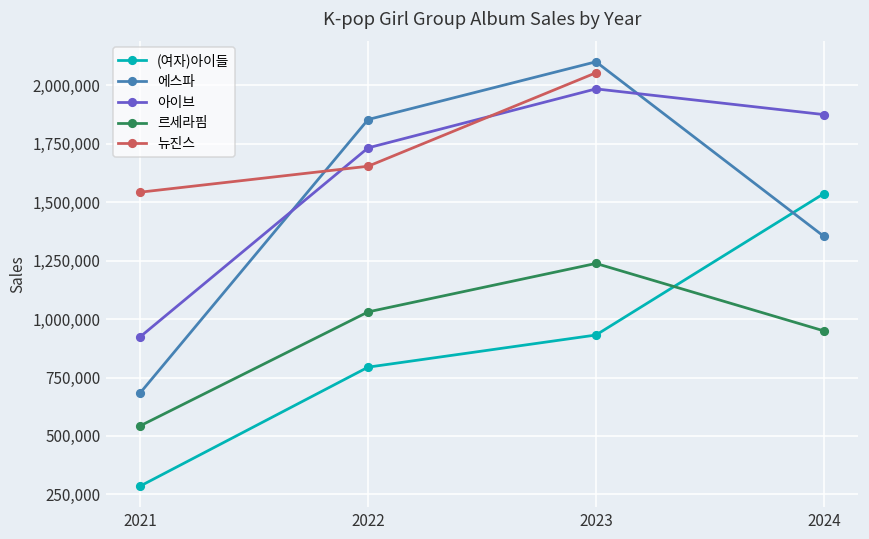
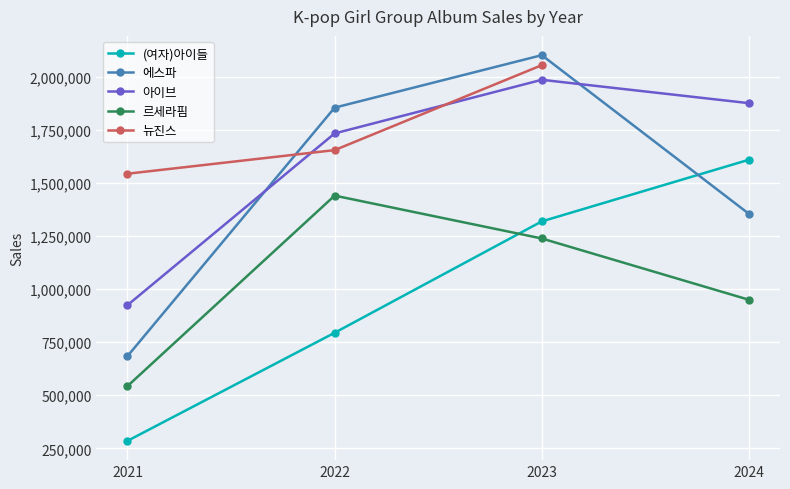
  {
    "(여자)아이들": {
      "2021": "290,000",
      "2022": "790,000",
-     "2023": "930,000",
-     "2024": "1,540,000"
+     "2023": "1,320,000",
+     "2024": "1,610,000"
    },
    "르세라핌": {
      "2021": "540,000",
-     "2022": "1,030,000",
+     "2022": "1,440,000",
      "2023": "1,240,000",
      "2024": "950,000"
    },
    "뉴진스": {
      "2021": "1,540,000",
      "2022": "1,650,000",
      "2023": "2,050,000"
    }
  }
